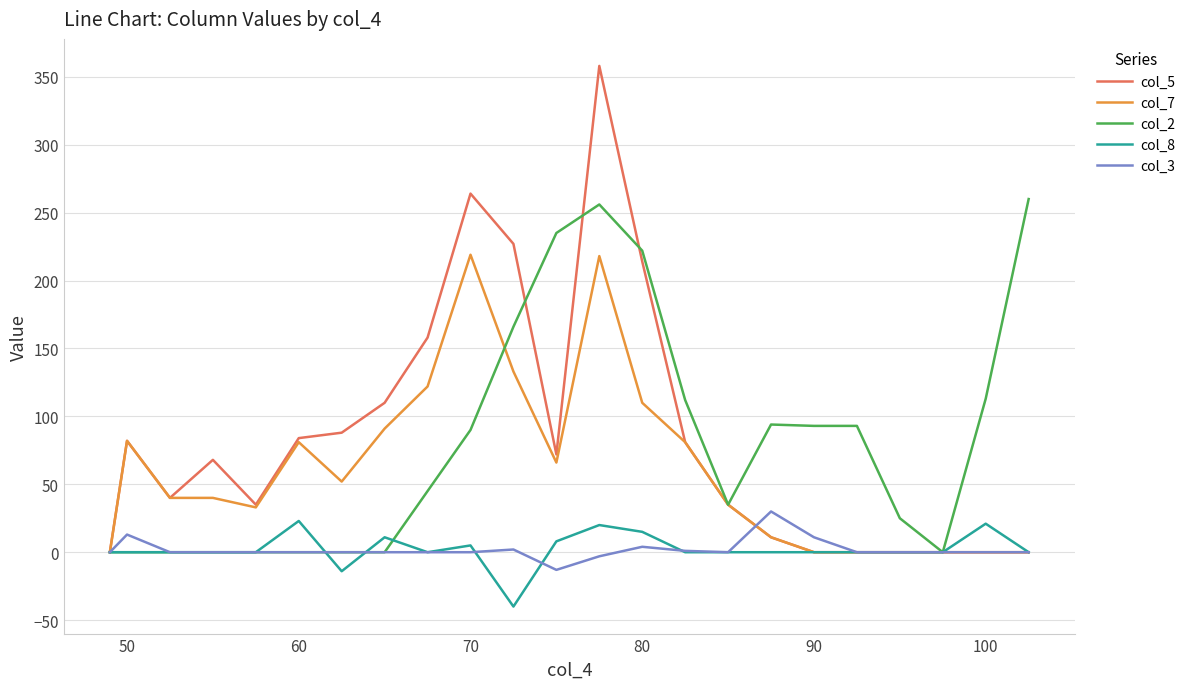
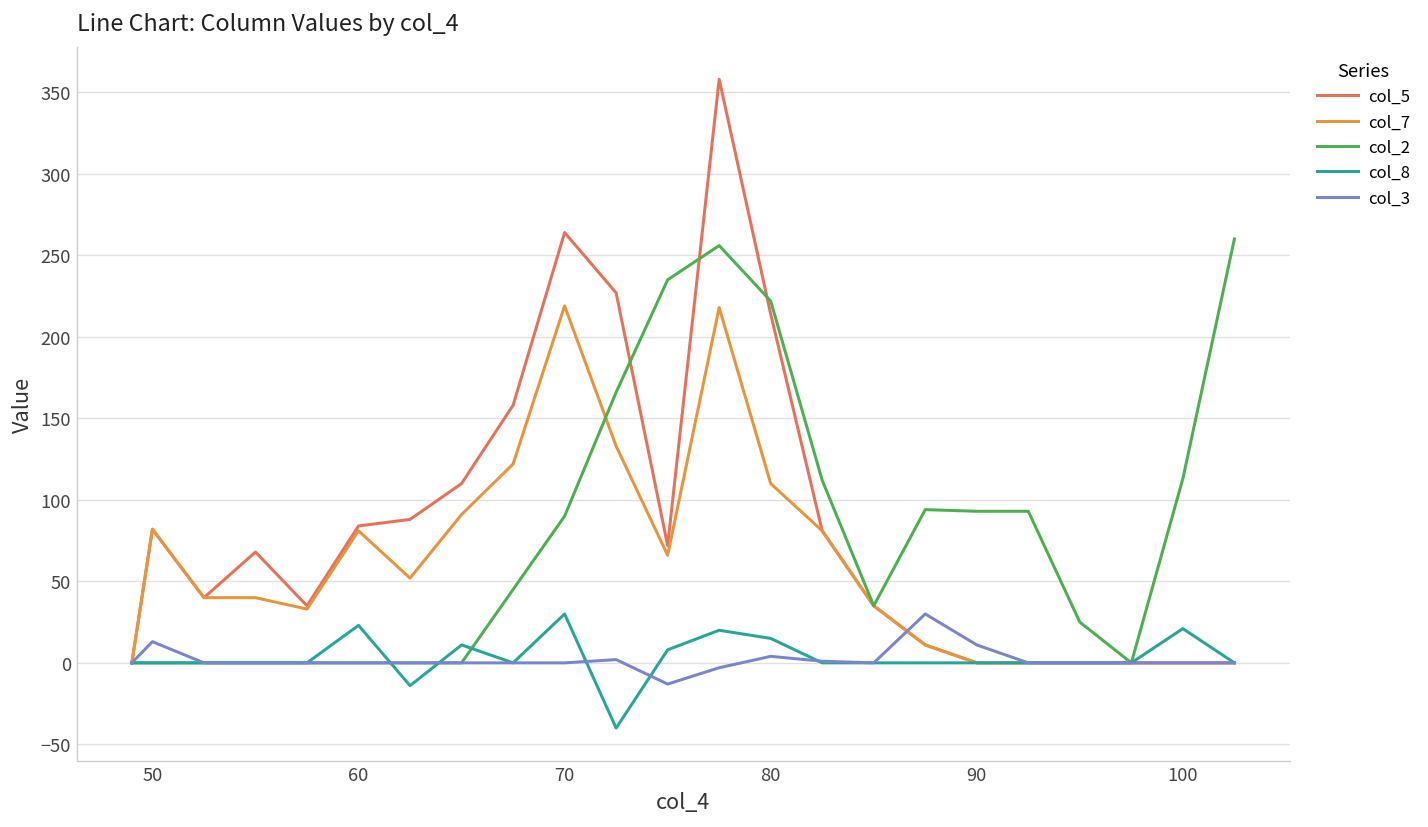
  {
    "col_2": {
      "70": 90,
      "80": 222,
      "90": 93,
      "100": 113
    },
    "col_8": {
      "60": 23,
-     "70": 5,
+     "70": 30,
      "80": 15,
      "100": 21
    },
    "col_3": {
      "50": 13,
      "70": 0,
      "80": 4,
      "90": 11
    }
  }
